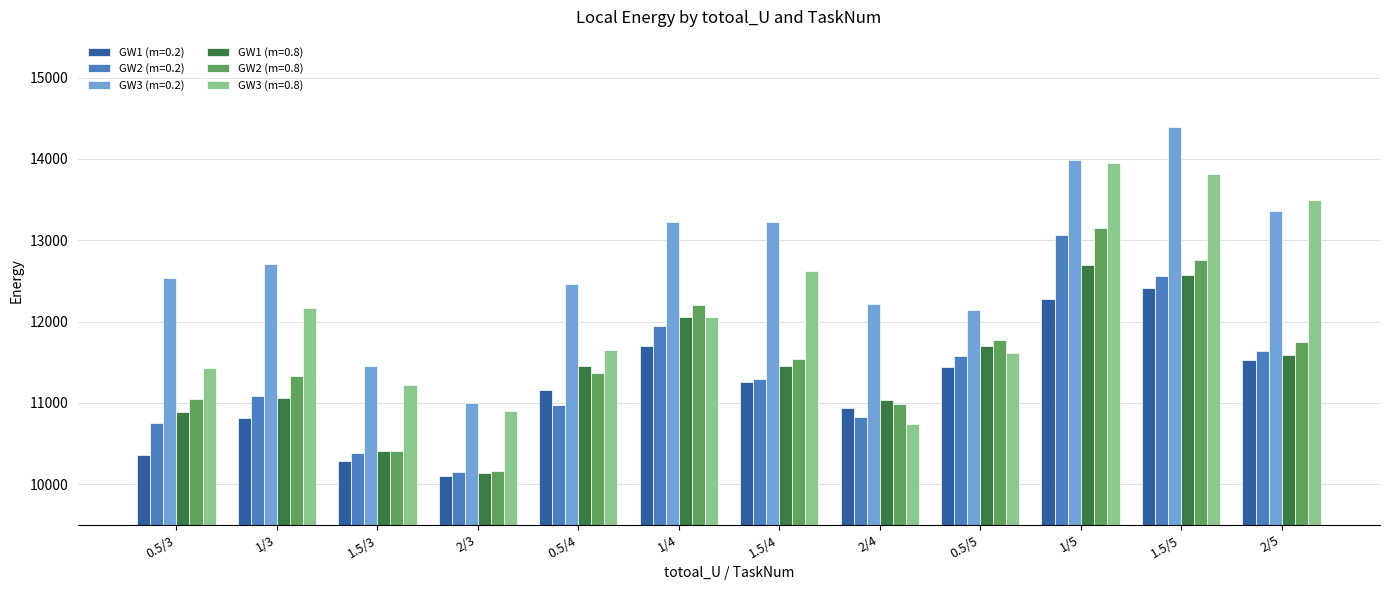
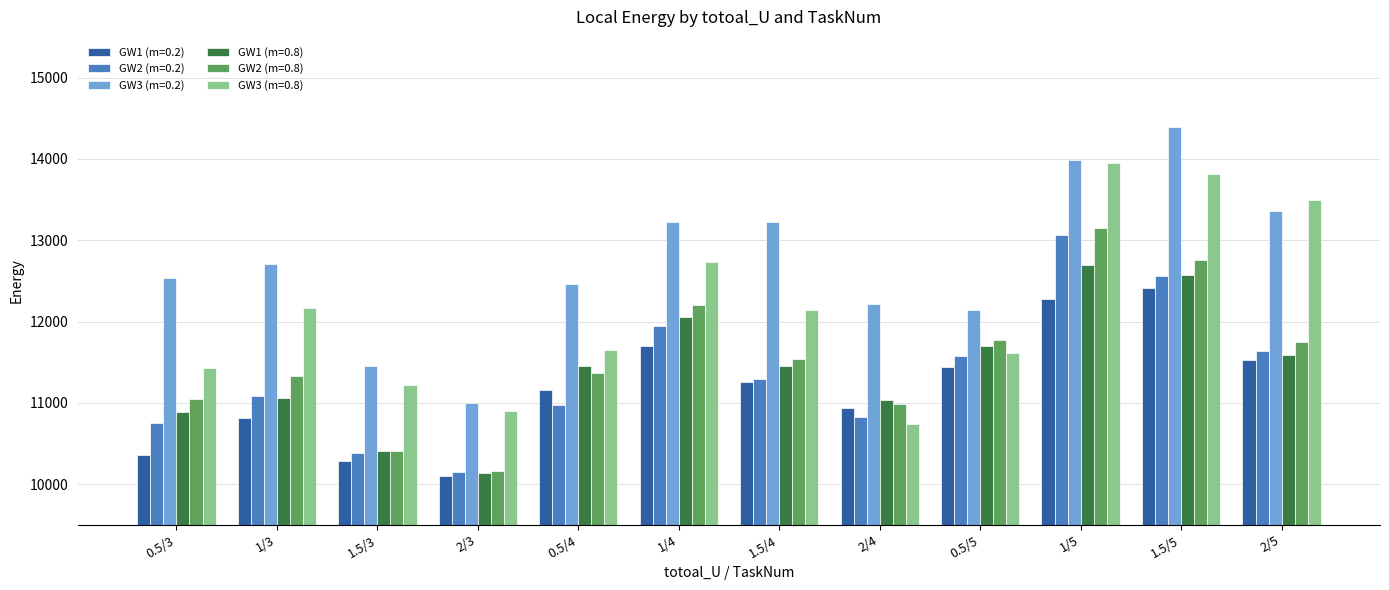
  {
    "GW3 (m=0.8)": {
      "0.5/3": 11400,
      "1/3": 12200,
      "1.5/3": 11200,
      "2/3": 10900,
      "0.5/4": 11700,
-     "1/4": 12100,
-     "1.5/4": 12600,
+     "1/4": 12700,
+     "1.5/4": 12100,
      "2/4": 10700,
      "0.5/5": 11600,
      "1/5": 14000,
      "1.5/5": 13800,
      "2/5": 13500
    }
  }
